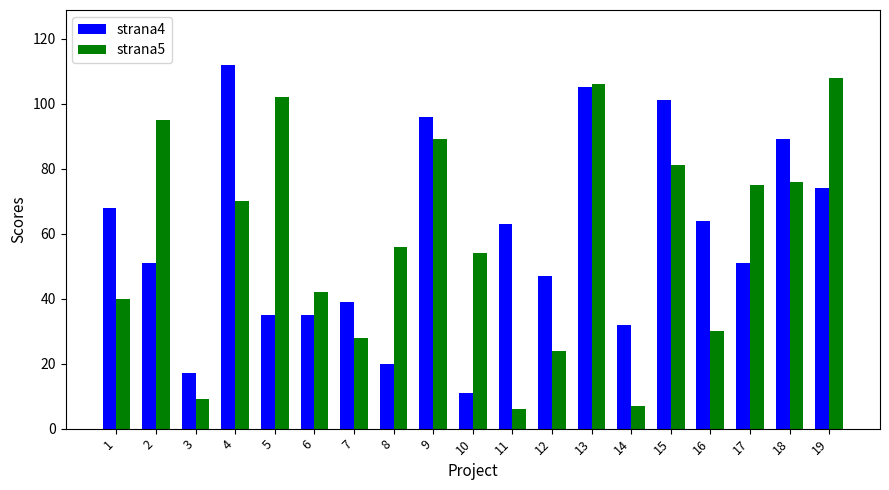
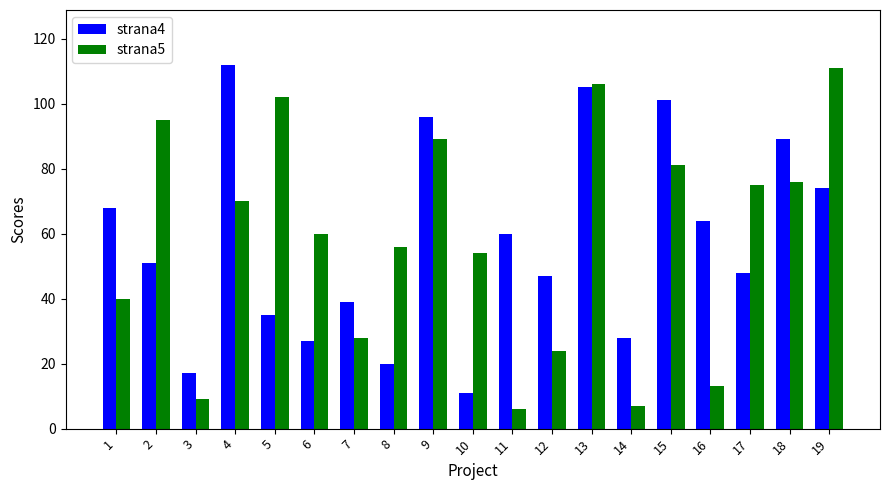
  {
    "strana4": {
      "1": 68,
      "2": 51,
      "3": 17,
      "4": 112,
      "5": 35,
-     "6": 35,
+     "6": 27,
      "7": 39,
      "8": 20,
      "9": 96,
      "10": 11,
-     "11": 63,
+     "11": 60,
      "12": 47,
      "13": 105,
-     "14": 32,
+     "14": 28,
      "15": 101,
      "16": 64,
-     "17": 51,
+     "17": 48,
      "18": 89,
      "19": 74
    },
    "strana5": {
      "1": 40,
      "2": 95,
      "3": 9,
      "4": 70,
      "5": 102,
-     "6": 42,
+     "6": 60,
      "7": 28,
      "8": 56,
      "9": 89,
      "10": 54,
      "11": 6,
      "12": 24,
      "13": 106,
      "14": 7,
      "15": 81,
-     "16": 30,
+     "16": 13,
      "17": 75,
      "18": 76,
-     "19": 108
+     "19": 111
    }
  }
